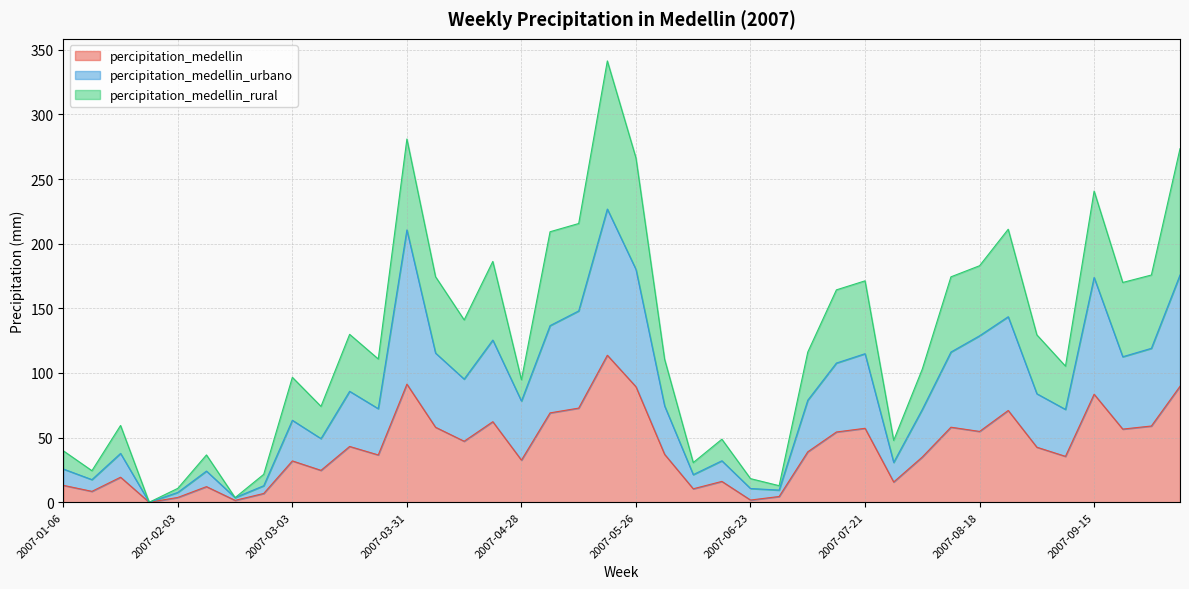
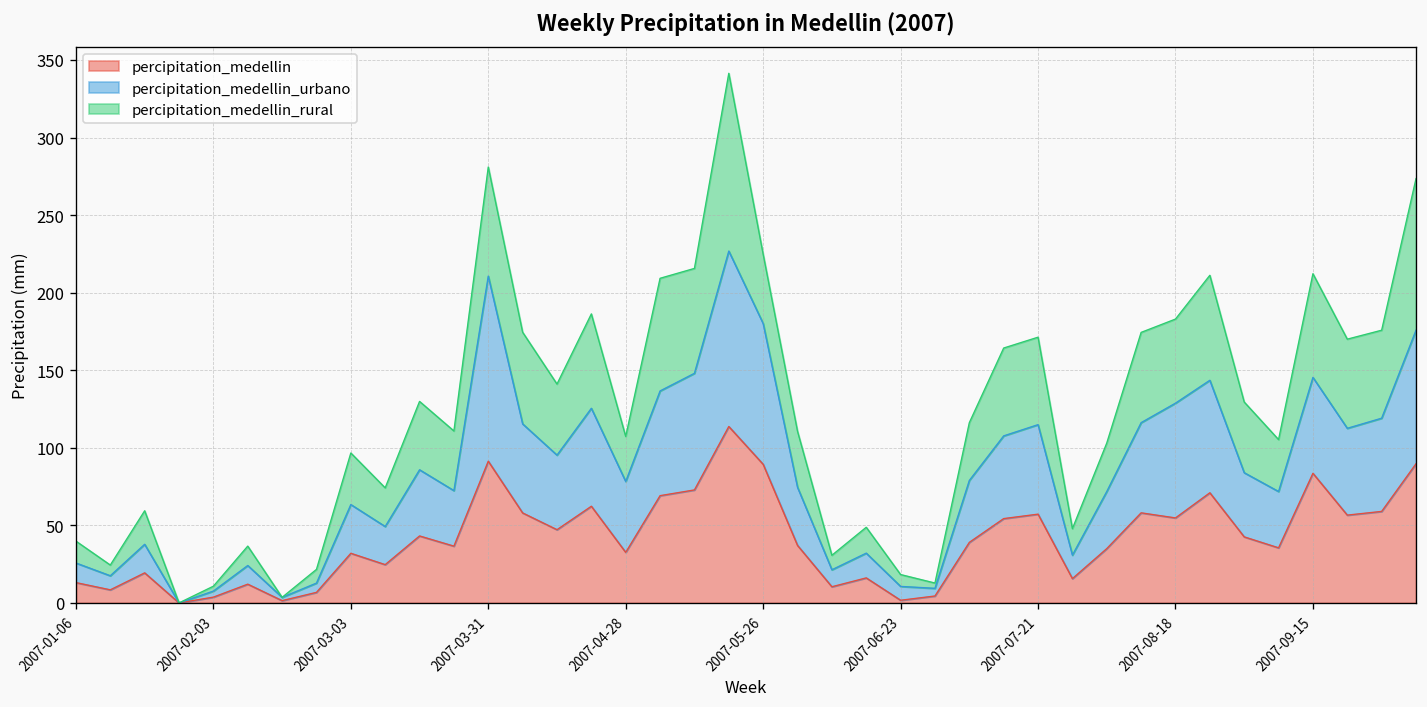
  {
    "percipitation_medellin": {
      "2007-01-06": 13,
      "2007-02-03": 4,
      "2007-03-03": 32,
      "2007-03-31": 91,
      "2007-04-28": 33,
      "2007-05-26": 89,
      "2007-06-23": 2,
      "2007-07-21": 57,
      "2007-08-18": 55,
      "2007-09-15": 84
    },
    "percipitation_medellin_urbano": {
      "2007-01-06": 13,
      "2007-02-03": 4,
      "2007-03-03": 31,
      "2007-03-31": 119,
      "2007-04-28": 46,
      "2007-05-26": 91,
      "2007-06-23": 9,
      "2007-07-21": 58,
      "2007-08-18": 74,
-     "2007-09-15": 90
+     "2007-09-15": 62
    },
    "percipitation_medellin_rural": {
      "2007-01-06": 14,
      "2007-02-03": 3,
      "2007-03-03": 33,
      "2007-03-31": 70,
-     "2007-04-28": 16,
-     "2007-05-26": 86,
+     "2007-04-28": 29,
+     "2007-05-26": 45,
      "2007-06-23": 8,
      "2007-07-21": 56,
      "2007-08-18": 54,
      "2007-09-15": 67
    }
  }
